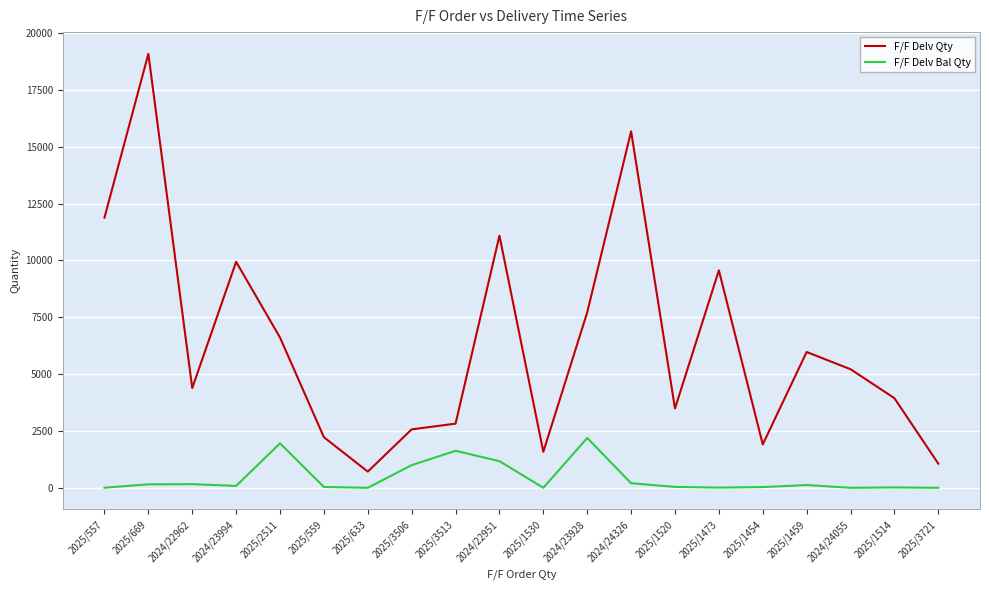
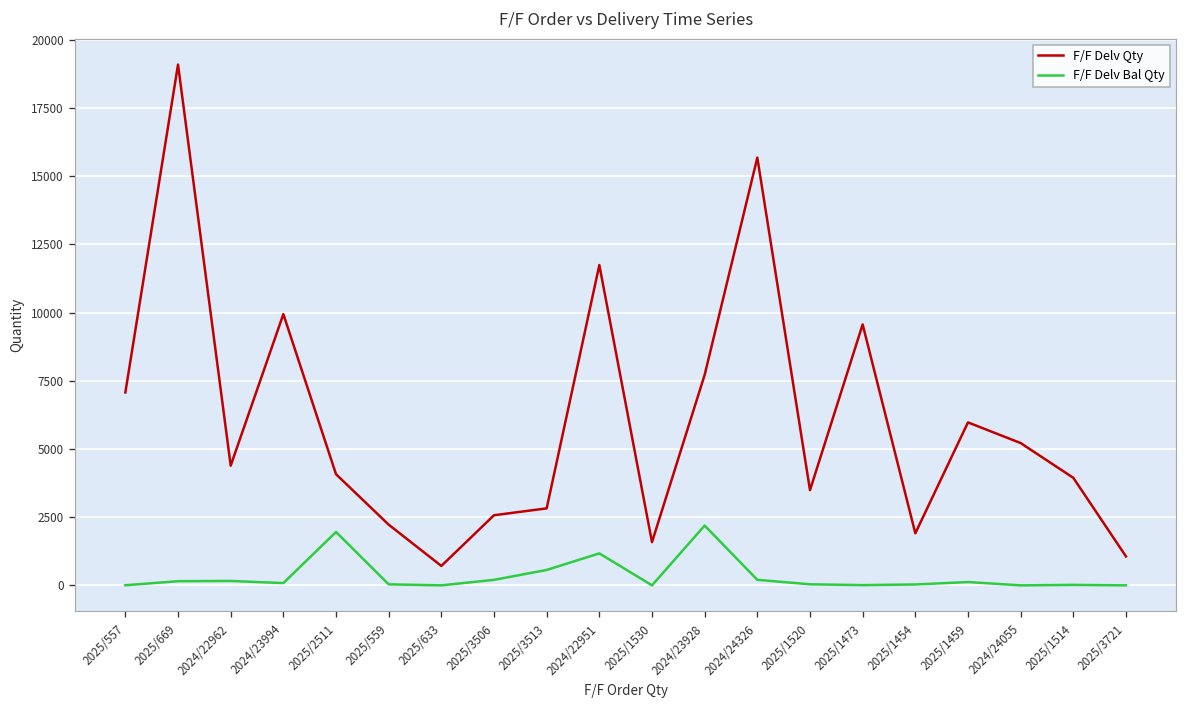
  {
    "F/F Delv Qty": {
-     "2025/557": 11900,
+     "2025/557": 7100,
      "2025/669": 19100,
      "2024/22962": 4400,
      "2024/23994": 9900,
-     "2025/2511": 6600,
+     "2025/2511": 4100,
      "2025/559": 2200,
      "2025/633": 700,
      "2025/3506": 2600,
      "2025/3513": 2800,
-     "2024/22951": 11100,
+     "2024/22951": 11700,
      "2025/1530": 1600,
      "2024/23928": 7700,
      "2024/24326": 15700,
      "2025/1520": 3500,
      "2025/1473": 9600,
      "2025/1454": 1900,
      "2025/1459": 6000,
      "2024/24055": 5200,
      "2025/1514": 3900,
      "2025/3721": 1100
    },
    "F/F Delv Bal Qty": {
      "2025/557": 0,
      "2025/669": 200,
      "2024/22962": 200,
      "2024/23994": 100,
      "2025/2511": 2000,
      "2025/559": 0,
      "2025/633": 0,
-     "2025/3506": 1000,
-     "2025/3513": 1600,
+     "2025/3506": 200,
+     "2025/3513": 600,
      "2024/22951": 1200,
      "2025/1530": 0,
      "2024/23928": 2200,
      "2024/24326": 200,
      "2025/1520": 0,
      "2025/1473": 0,
      "2025/1454": 0,
      "2025/1459": 100,
      "2024/24055": 0,
      "2025/1514": 0,
      "2025/3721": 0
    }
  }
